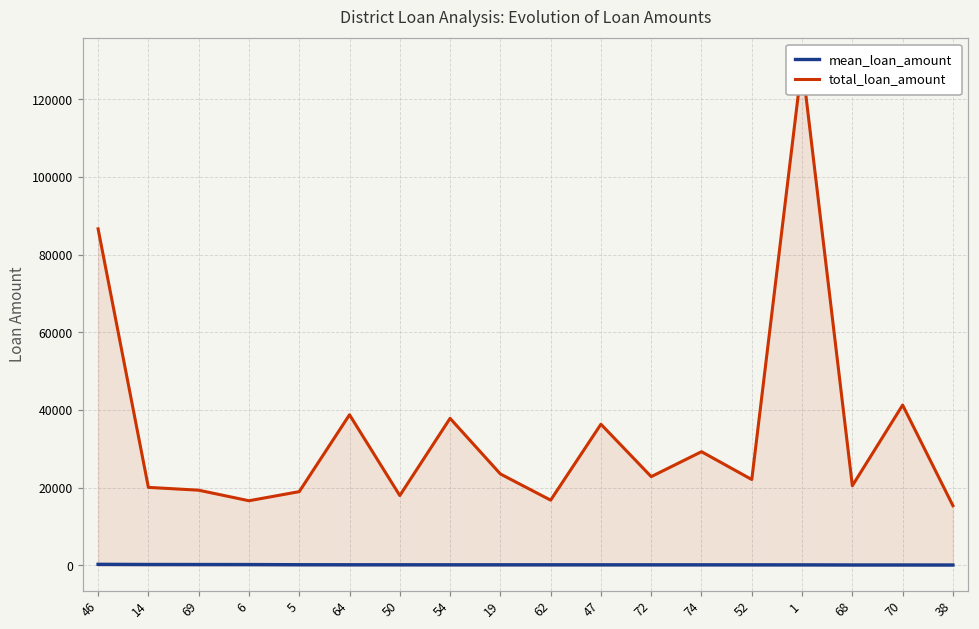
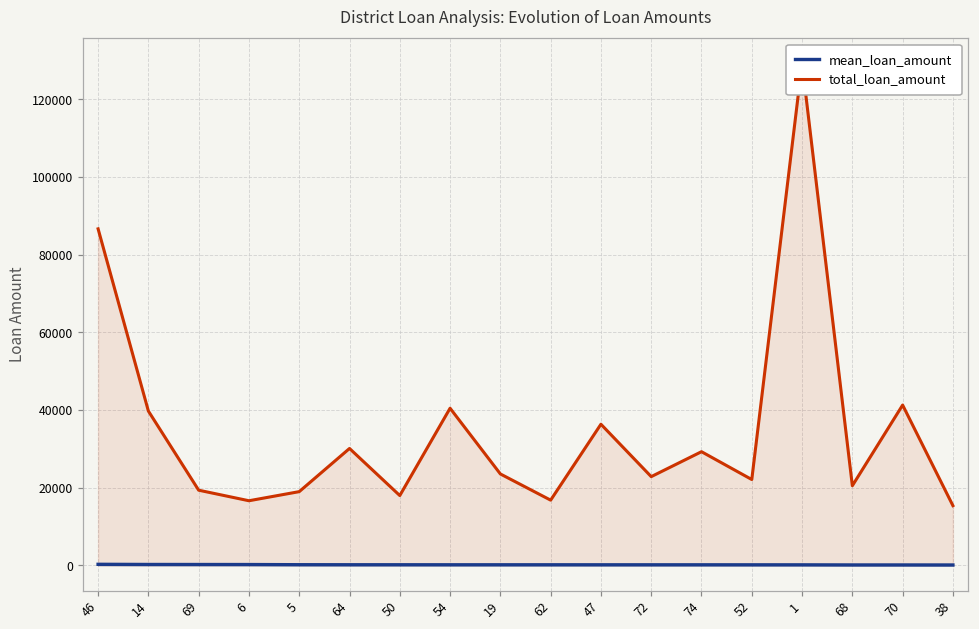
  {
    "mean_loan_amount": {
      "46": 0,
      "14": 0,
      "69": 0,
      "6": 0,
      "5": 0,
      "64": 0,
      "50": 0,
      "54": 0,
      "19": 0,
      "62": 0,
      "47": 0,
      "72": 0,
      "74": 0,
      "52": 0,
      "1": 0,
      "68": 0,
      "70": 0,
      "38": 0
    },
    "total_loan_amount": {
      "46": 87000,
-     "14": 20000,
+     "14": 40000,
      "69": 19000,
      "6": 17000,
      "5": 19000,
-     "64": 39000,
+     "64": 30000,
      "50": 18000,
-     "54": 38000,
+     "54": 40000,
      "19": 24000,
      "62": 17000,
      "47": 36000,
      "72": 23000,
      "74": 29000,
      "52": 22000,
      "68": 21000,
      "70": 41000,
      "38": 15000
    }
  }
